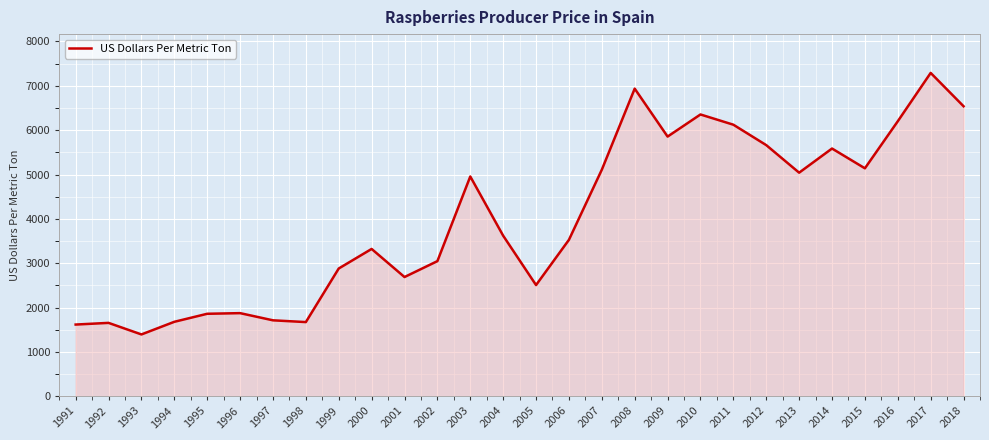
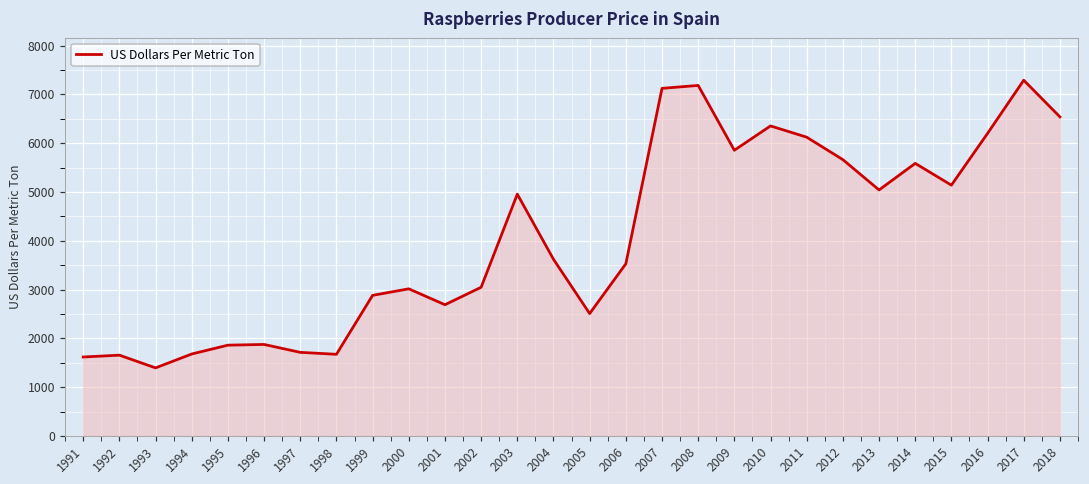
  {
    "1991": 1600,
    "1992": 1700,
    "1993": 1400,
    "1994": 1700,
    "1995": 1900,
    "1996": 1900,
    "1997": 1700,
    "1998": 1700,
    "1999": 2900,
-   "2000": 3300,
+   "2000": 3000,
    "2001": 2700,
    "2002": 3000,
    "2003": 5000,
    "2004": 3600,
    "2005": 2500,
    "2006": 3500,
-   "2007": 5100,
-   "2008": 6900,
+   "2007": 7100,
+   "2008": 7200,
    "2009": 5900,
    "2010": 6400,
    "2011": 6100,
    "2012": 5700,
    "2013": 5000,
    "2014": 5600,
    "2015": 5100,
    "2016": 6200,
    "2017": 7300,
    "2018": 6500
  }
